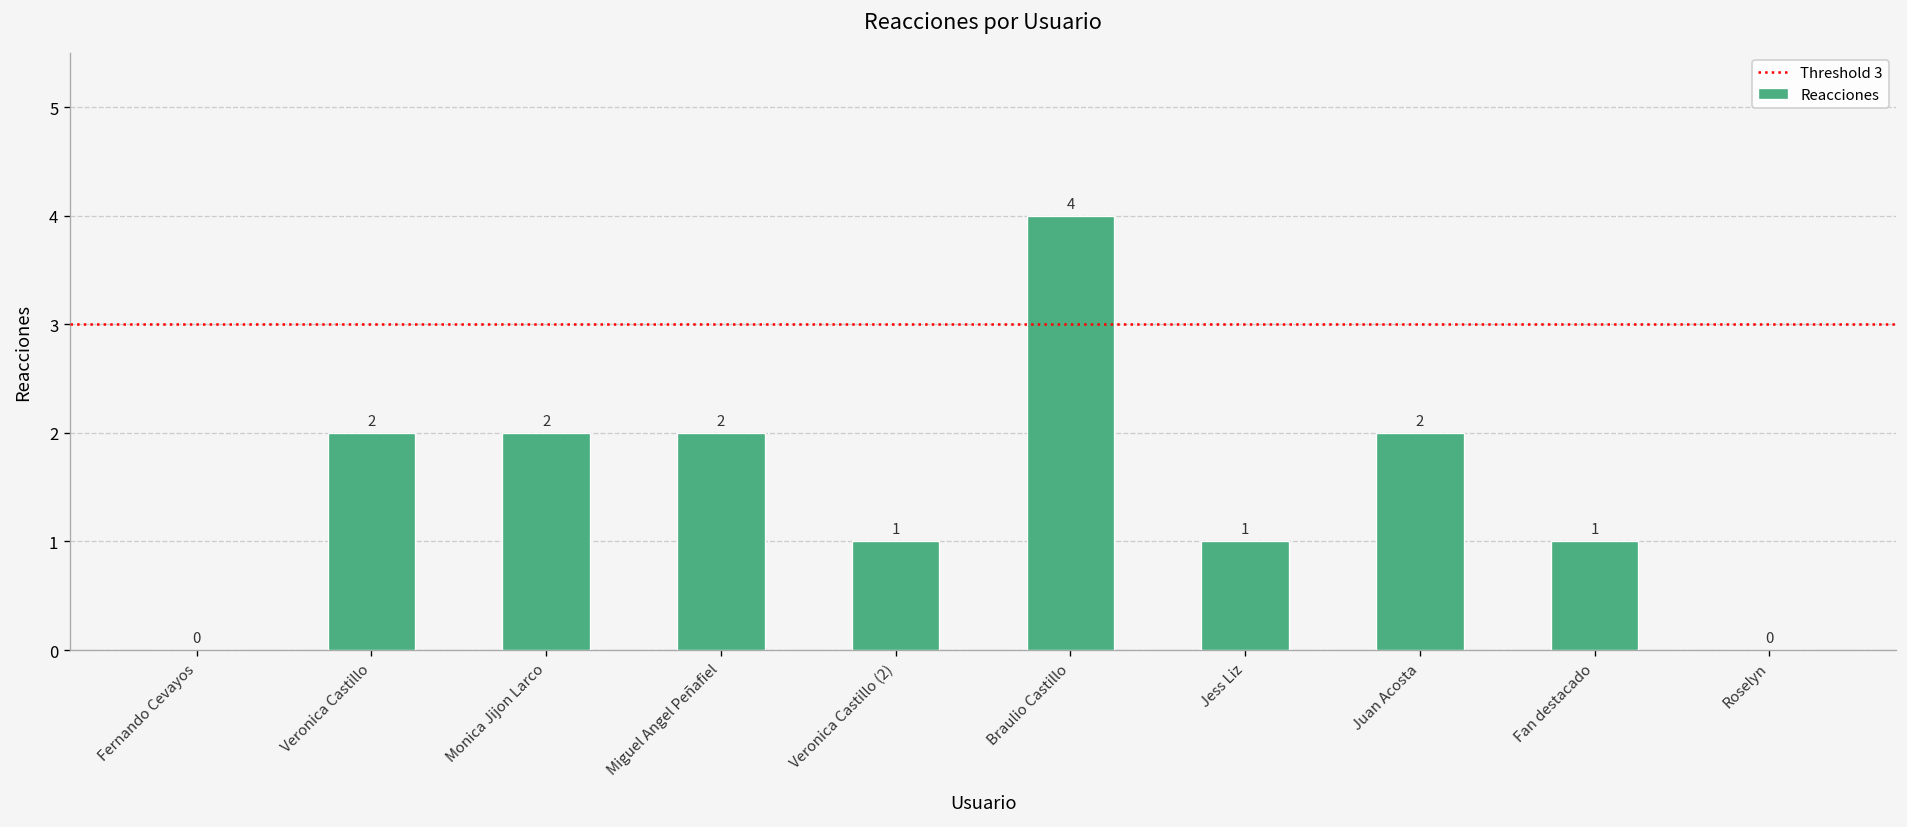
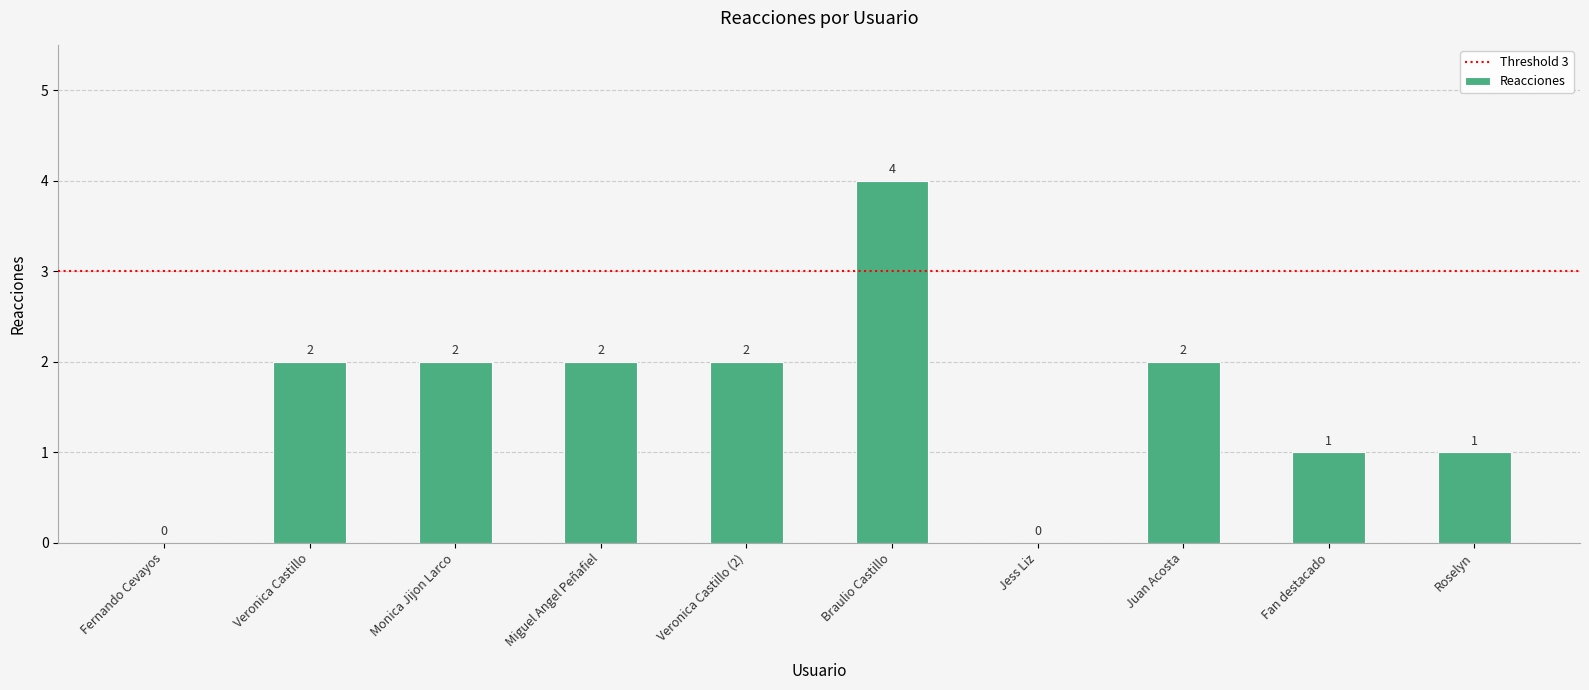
  {
    "Fernando Cevayos": 0,
    "Veronica Castillo": 2,
    "Monica Jijon Larco": 2,
    "Miguel Angel Peñafiel": 2,
-   "Veronica Castillo (2)": 1,
+   "Veronica Castillo (2)": 2,
    "Braulio Castillo": 4,
-   "Jess Liz": 1,
+   "Jess Liz": 0,
    "Juan Acosta": 2,
    "Fan destacado": 1,
-   "Roselyn": 0
+   "Roselyn": 1
  }
